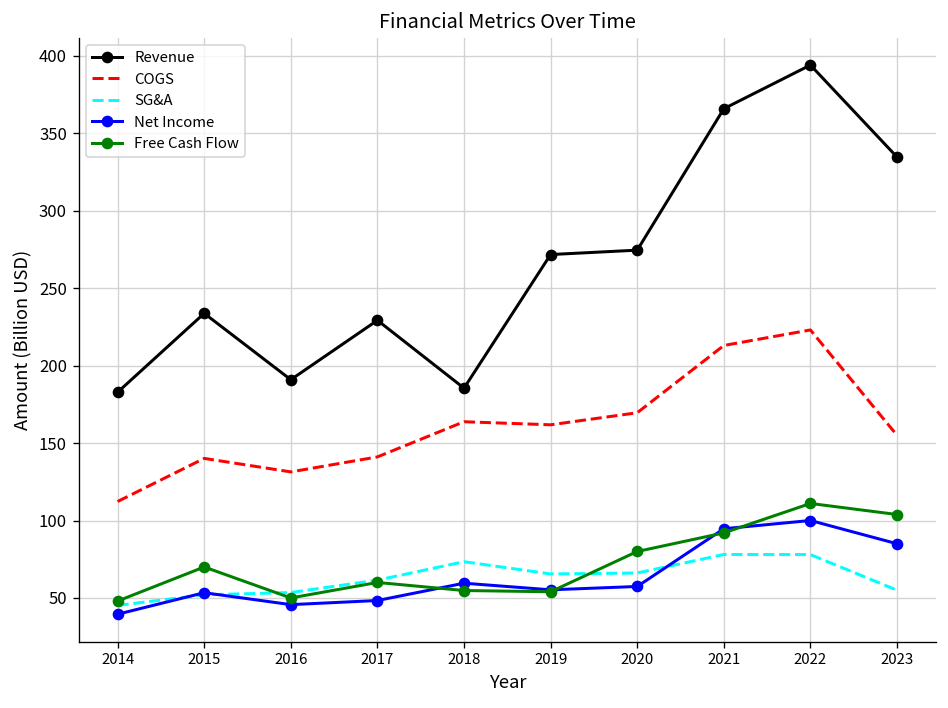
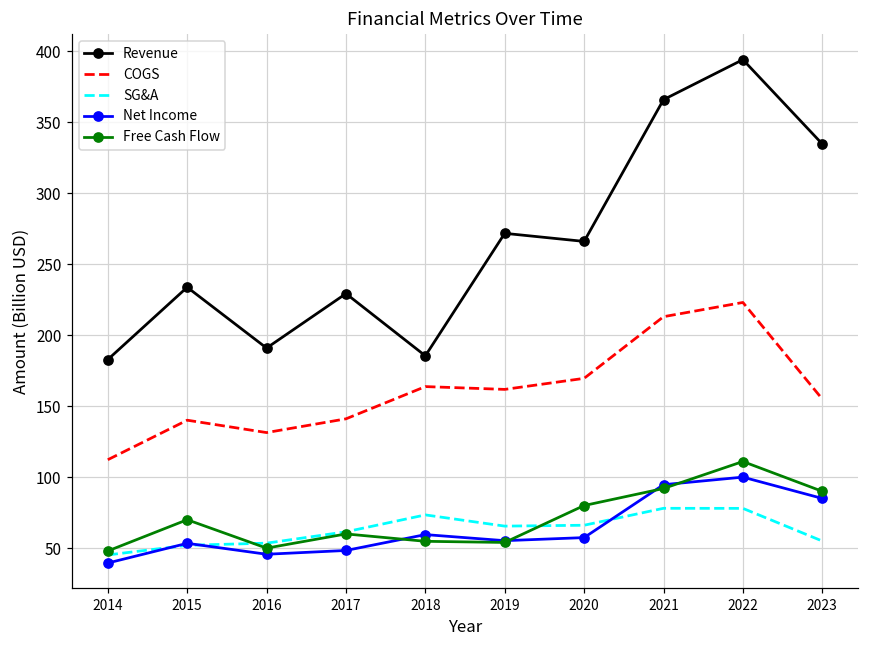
  {
    "Revenue": {
      "2014": 183,
      "2015": 234,
      "2016": 191,
      "2017": 229,
      "2018": 185,
      "2019": 272,
-     "2020": 275,
+     "2020": 266,
      "2021": 366,
      "2022": 394,
      "2023": 335
    },
    "COGS": {
      "2014": 112,
      "2015": 140,
      "2016": 131,
      "2017": 141,
      "2018": 164,
      "2019": 162,
      "2020": 170,
      "2021": 213,
      "2022": 223,
      "2023": 155
    },
    "SG&A": {
      "2014": 45,
      "2016": 54,
      "2018": 73,
      "2019": 66,
      "2020": 66,
      "2021": 78,
      "2022": 78,
      "2023": 55
    },
    "Net Income": {
      "2014": 40,
      "2016": 46,
      "2017": 48,
      "2018": 60,
      "2020": 57,
      "2021": 95,
      "2022": 100,
      "2023": 85
    },
    "Free Cash Flow": {
      "2014": 48,
      "2015": 70,
      "2016": 50,
      "2018": 55,
      "2020": 80,
      "2021": 92,
      "2022": 111,
-     "2023": 104
+     "2023": 90
    }
  }
